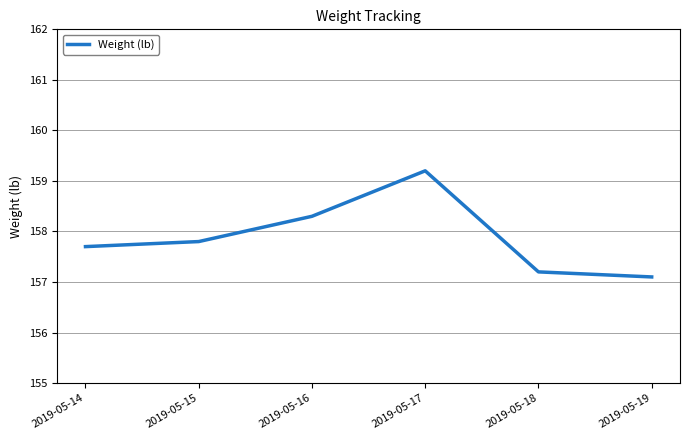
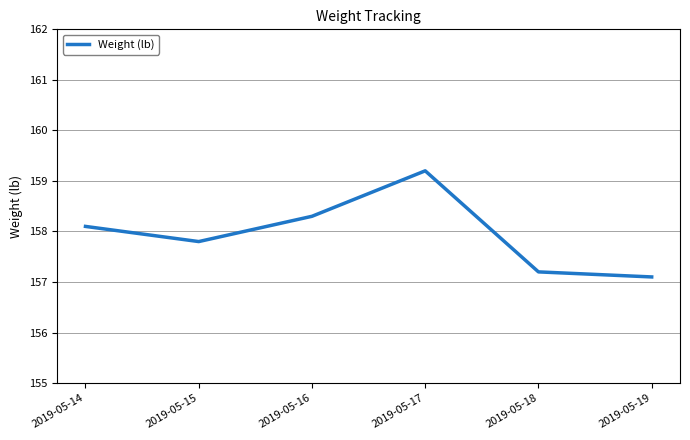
  {
-   "2019-05-14": 157.7,
+   "2019-05-14": 158.1,
    "2019-05-15": 157.8,
    "2019-05-16": 158.3,
    "2019-05-17": 159.2,
    "2019-05-18": 157.2,
    "2019-05-19": 157.1
  }
